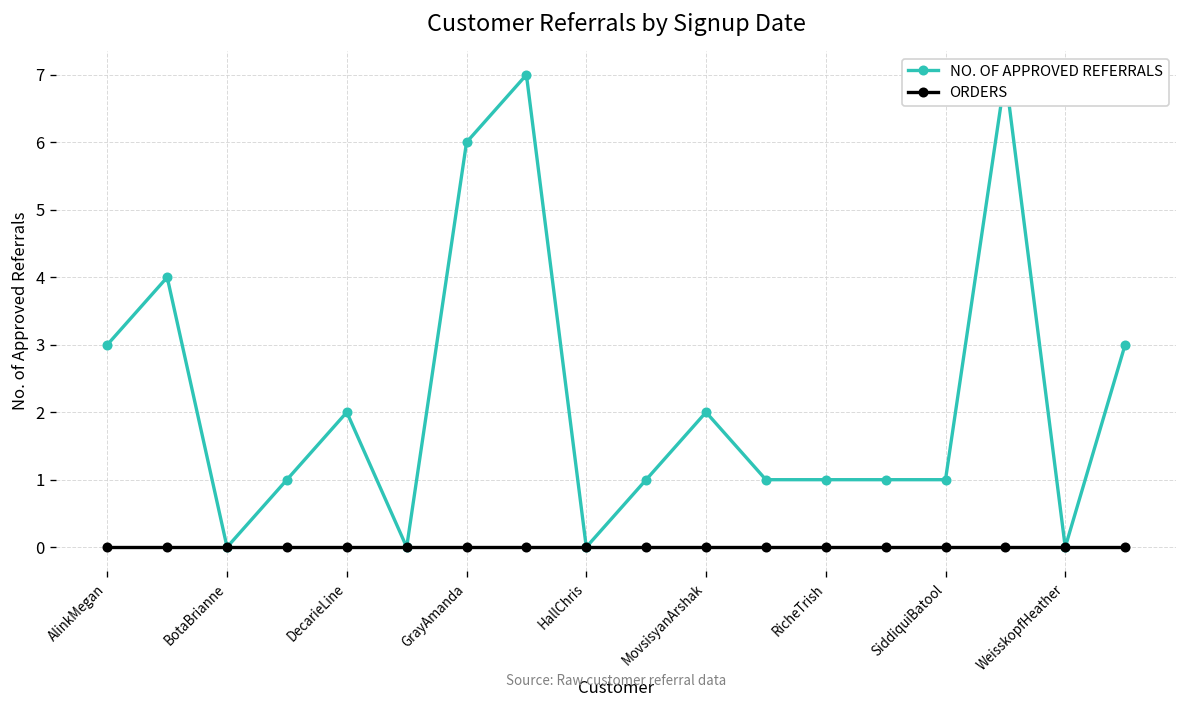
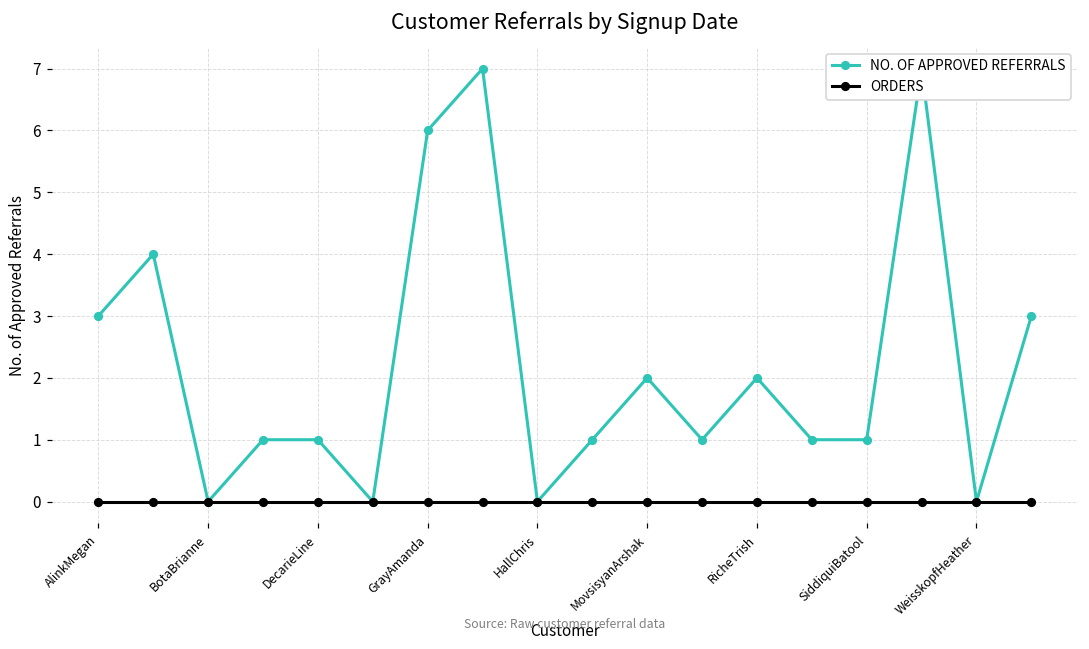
  {
    "NO. OF APPROVED REFERRALS": {
      "AlinkMegan": 3,
-     "DecarieLine": 2,
+     "DecarieLine": 1,
      "GrayAmanda": 6,
      "MovsisyanArshak": 2,
-     "RicheTrish": 1,
+     "RicheTrish": 2,
      "SiddiquiBatool": 1
    },
    "ORDERS": {
      "AlinkMegan": 0,
      "DecarieLine": 0,
      "GrayAmanda": 0,
      "MovsisyanArshak": 0,
      "RicheTrish": 0,
      "SiddiquiBatool": 0
    }
  }
